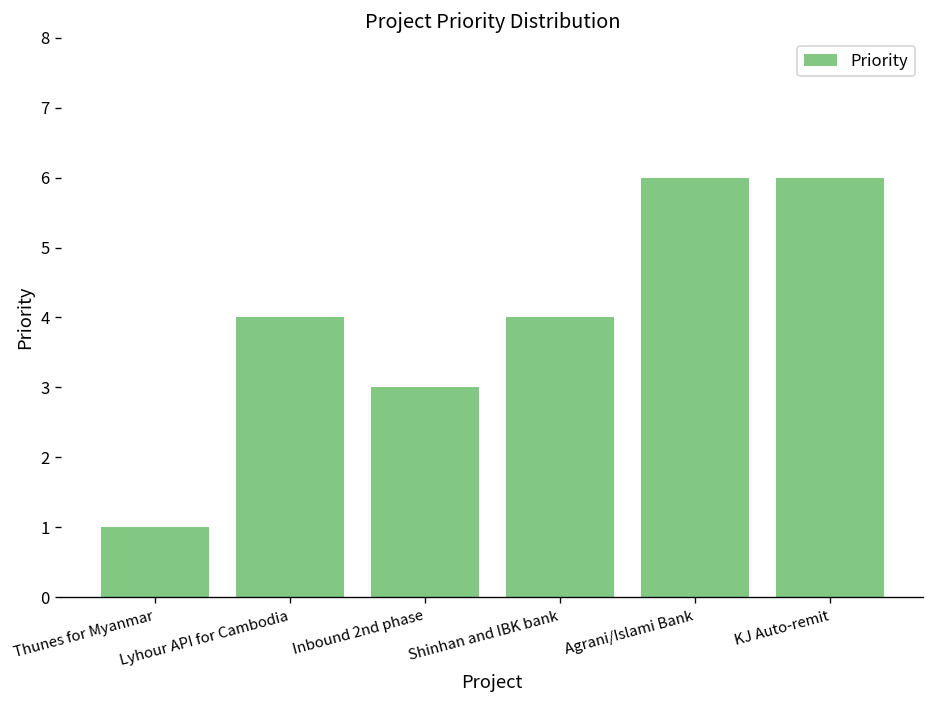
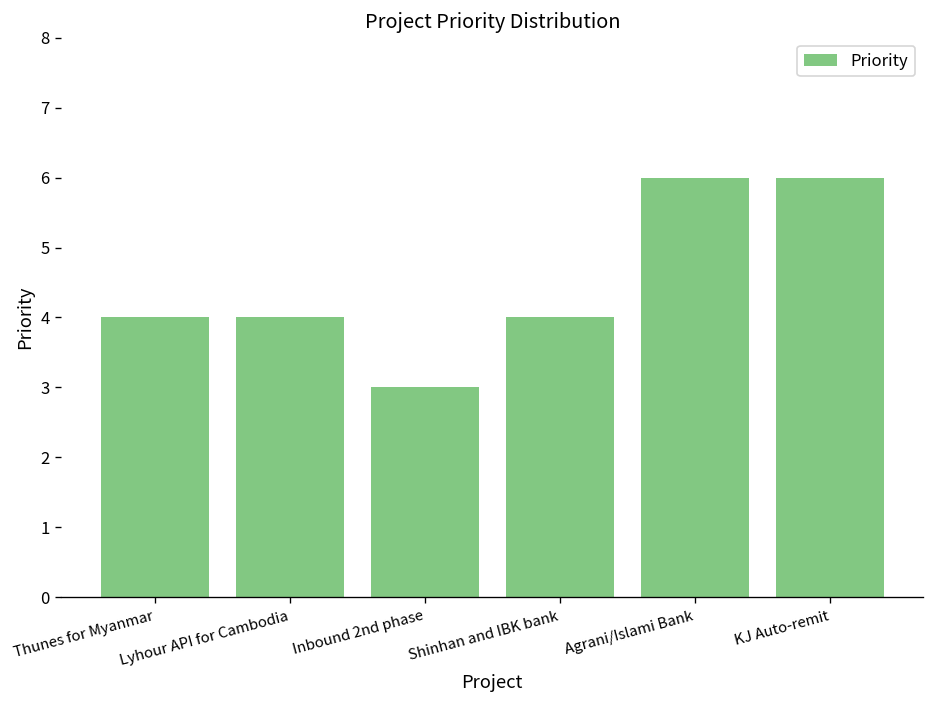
  {
-   "Thunes for Myanmar": 1,
+   "Thunes for Myanmar": 4,
    "Lyhour API for Cambodia": 4,
    "Inbound 2nd phase": 3,
    "Shinhan and IBK bank": 4,
    "Agrani/Islami Bank": 6,
    "KJ Auto-remit": 6
  }
